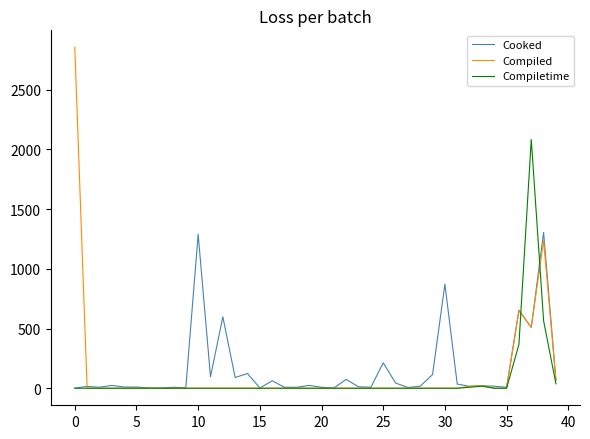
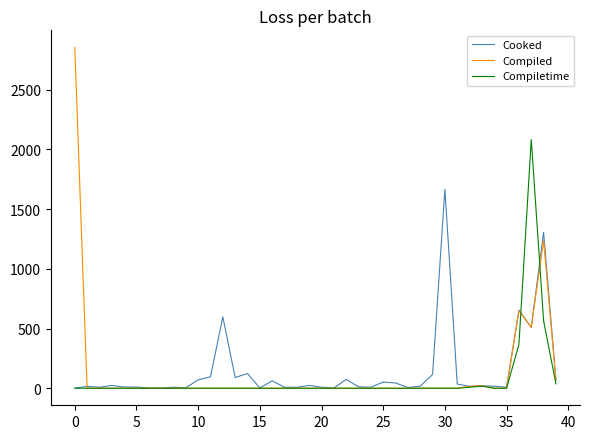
  {
    "Cooked": {
-     "10": 1290,
-     "25": 210,
-     "30": 870
+     "10": 70,
+     "25": 50,
+     "30": 1670
    },
    "Compiled": {
      "0": 2850
    }
  }
